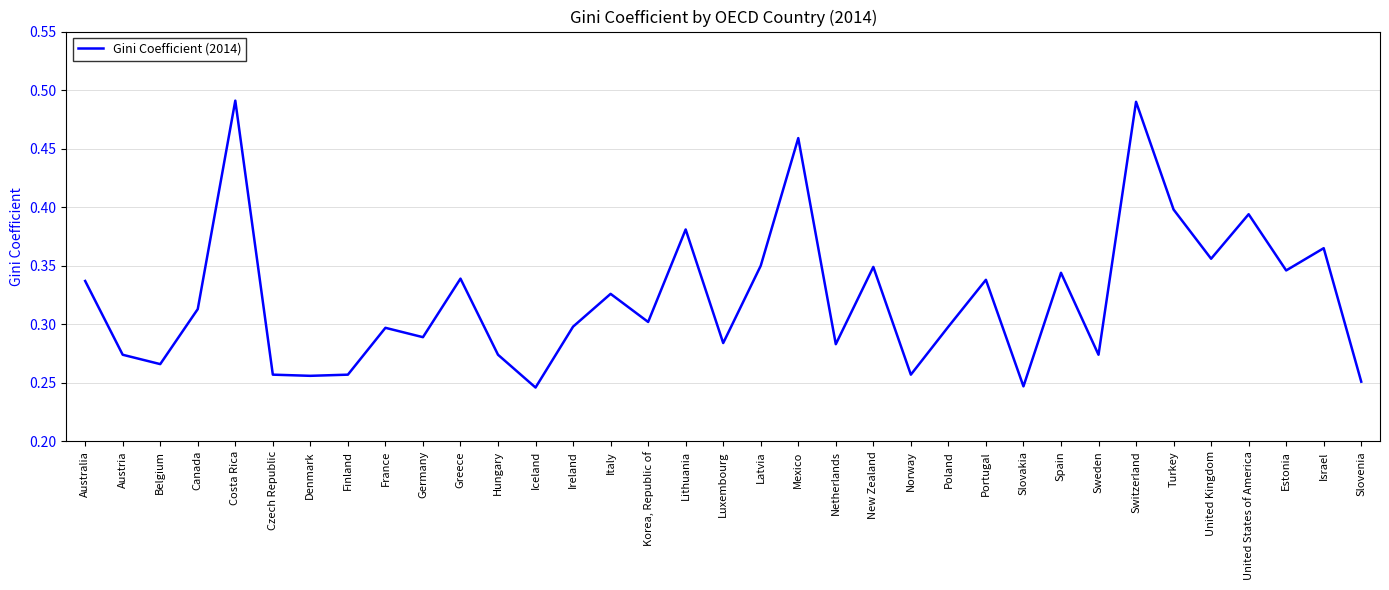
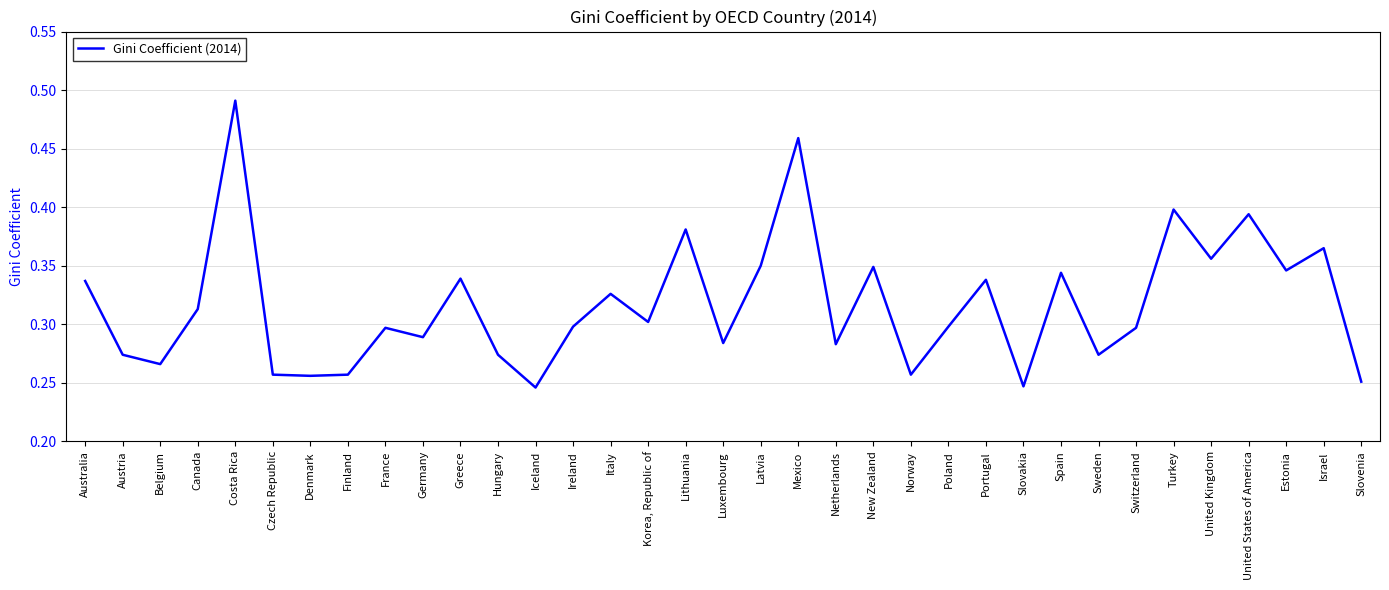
  {
    "Australia": 0.337,
    "Austria": 0.274,
    "Belgium": 0.266,
    "Canada": 0.313,
    "Costa Rica": 0.491,
    "Czech Republic": 0.257,
    "Denmark": 0.256,
    "Finland": 0.257,
    "France": 0.297,
    "Germany": 0.289,
    "Greece": 0.339,
    "Hungary": 0.274,
    "Iceland": 0.246,
    "Ireland": 0.298,
    "Italy": 0.326,
    "Korea, Republic of": 0.302,
    "Lithuania": 0.381,
    "Luxembourg": 0.284,
    "Latvia": 0.350,
    "Mexico": 0.459,
    "Netherlands": 0.283,
    "New Zealand": 0.349,
    "Norway": 0.257,
    "Poland": 0.298,
    "Portugal": 0.338,
    "Slovakia": 0.247,
    "Spain": 0.344,
    "Sweden": 0.274,
-   "Switzerland": 0.490,
+   "Switzerland": 0.297,
    "Turkey": 0.398,
    "United Kingdom": 0.356,
    "United States of America": 0.394,
    "Estonia": 0.346,
    "Israel": 0.365,
    "Slovenia": 0.251
  }
